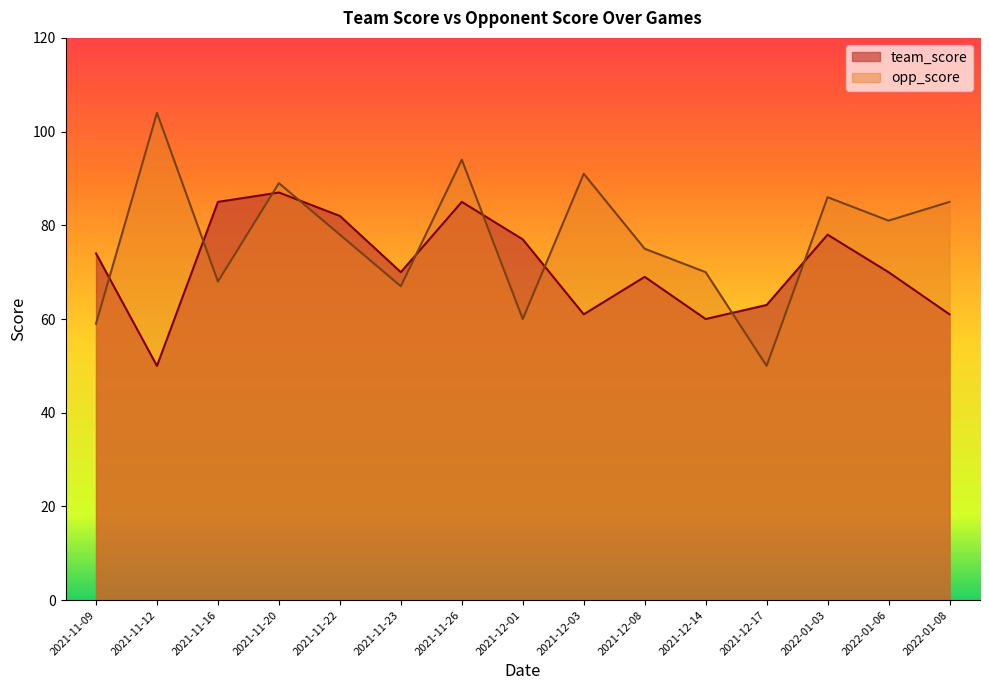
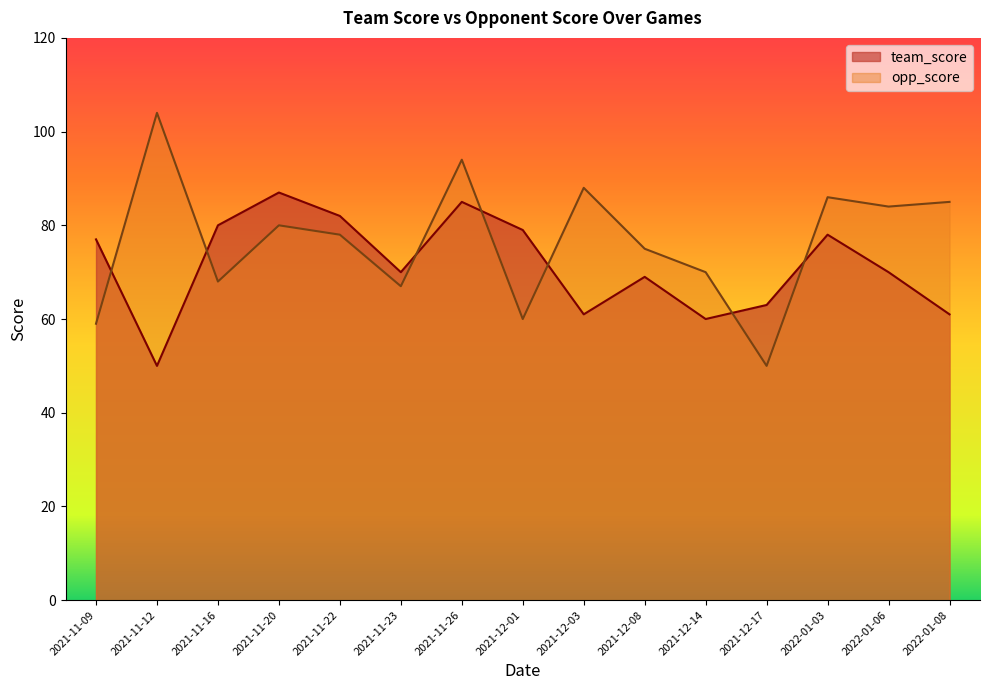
  {
    "team_score": {
-     "2021-11-09": 74,
+     "2021-11-09": 77,
      "2021-11-12": 50,
-     "2021-11-16": 85,
+     "2021-11-16": 80,
      "2021-11-20": 87,
      "2021-11-22": 82,
      "2021-11-23": 70,
      "2021-11-26": 85,
-     "2021-12-01": 77,
+     "2021-12-01": 79,
      "2021-12-03": 61,
      "2021-12-08": 69,
      "2021-12-14": 60,
      "2021-12-17": 63,
      "2022-01-03": 78,
      "2022-01-06": 70,
      "2022-01-08": 61
    },
    "opp_score": {
      "2021-11-09": 59,
      "2021-11-12": 104,
      "2021-11-16": 68,
-     "2021-11-20": 89,
+     "2021-11-20": 80,
      "2021-11-22": 78,
      "2021-11-23": 67,
      "2021-11-26": 94,
      "2021-12-01": 60,
-     "2021-12-03": 91,
+     "2021-12-03": 88,
      "2021-12-08": 75,
      "2021-12-14": 70,
      "2021-12-17": 50,
      "2022-01-03": 86,
-     "2022-01-06": 81,
+     "2022-01-06": 84,
      "2022-01-08": 85
    }
  }
